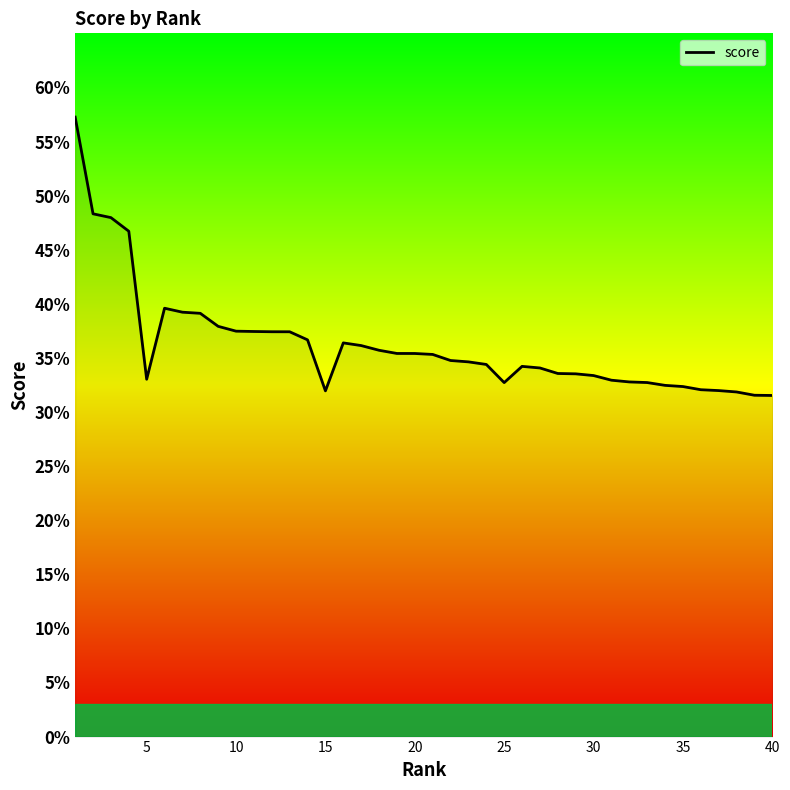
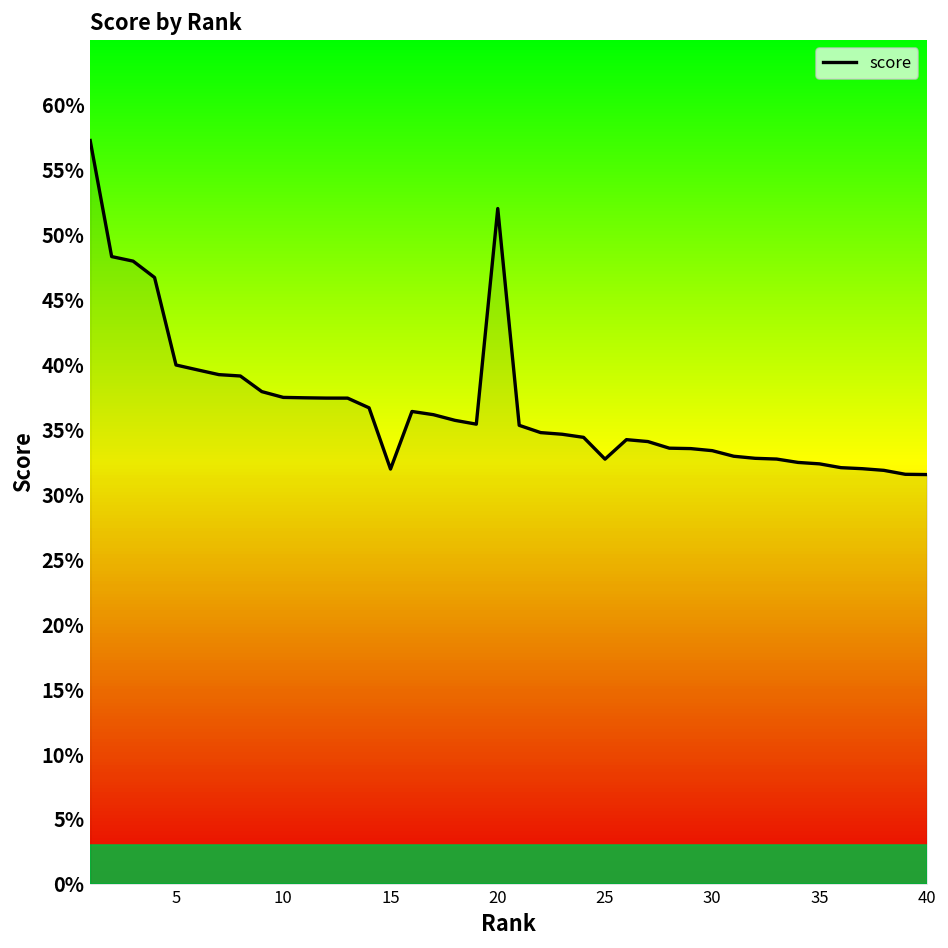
  {
-   "5": "33.0%",
+   "5": "40.0%",
    "10": "37.5%",
    "15": "32.0%",
-   "20": "35.4%",
+   "20": "52.0%",
    "25": "32.7%",
    "30": "33.4%",
    "35": "32.4%",
    "40": "31.5%"
  }
